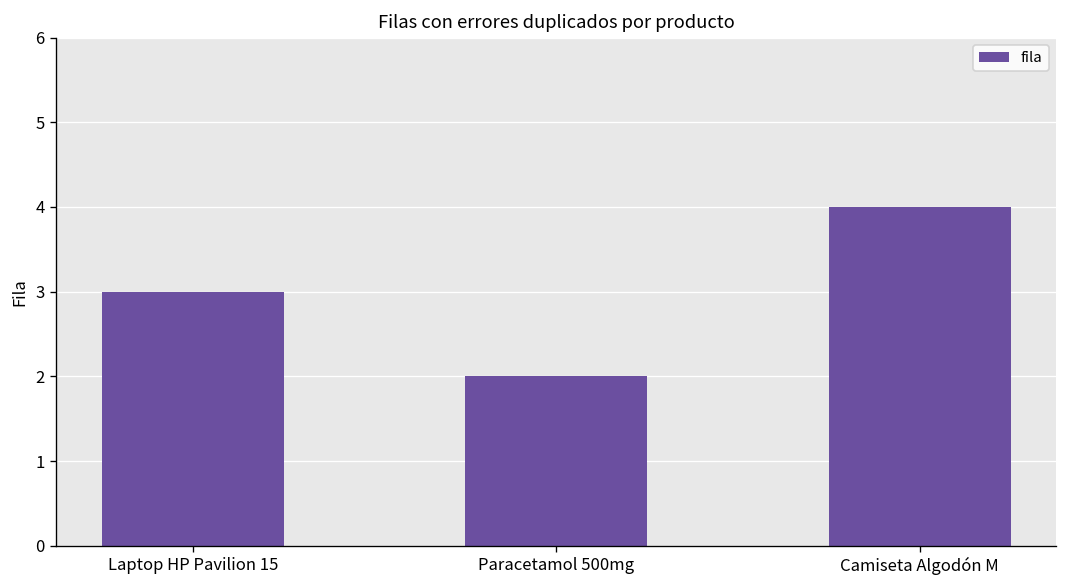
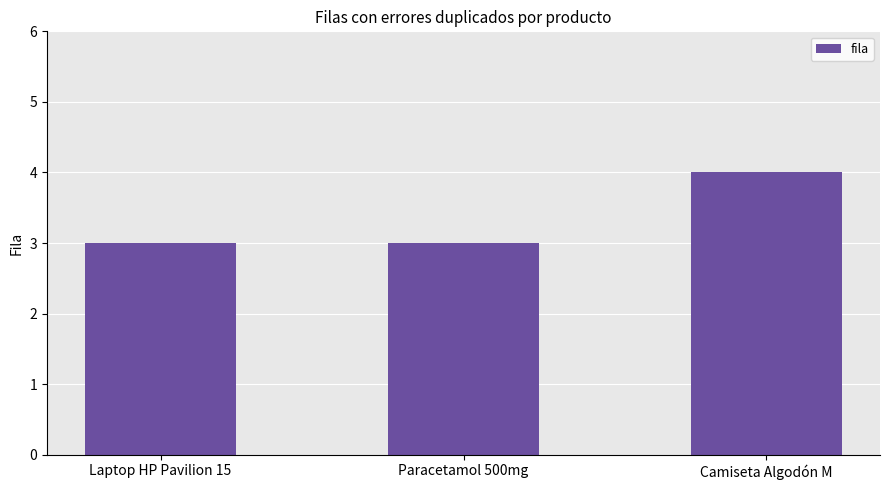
  {
    "Laptop HP Pavilion 15": 3,
-   "Paracetamol 500mg": 2,
+   "Paracetamol 500mg": 3,
    "Camiseta Algodón M": 4
  }
